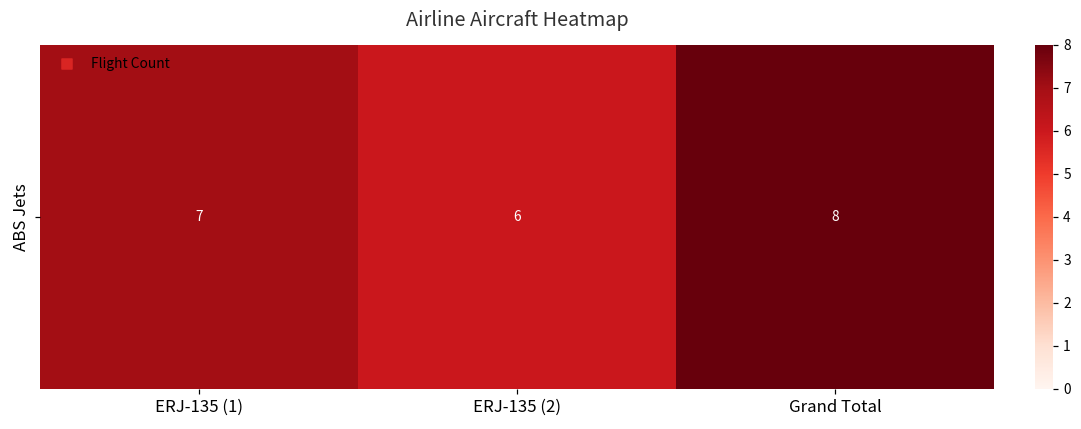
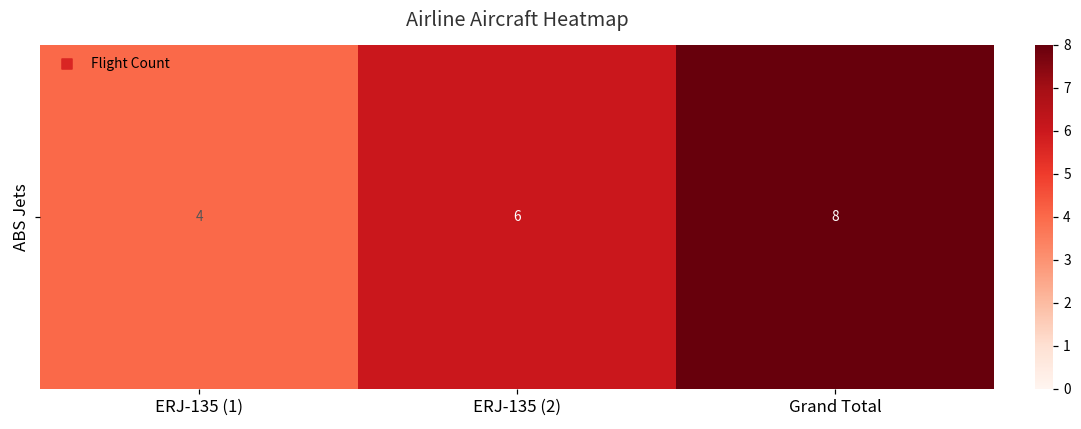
  {
    "ABS Jets": {
-     "ERJ-135 (1)": 7,
+     "ERJ-135 (1)": 4,
      "ERJ-135 (2)": 6,
      "Grand Total": 8
    }
  }
